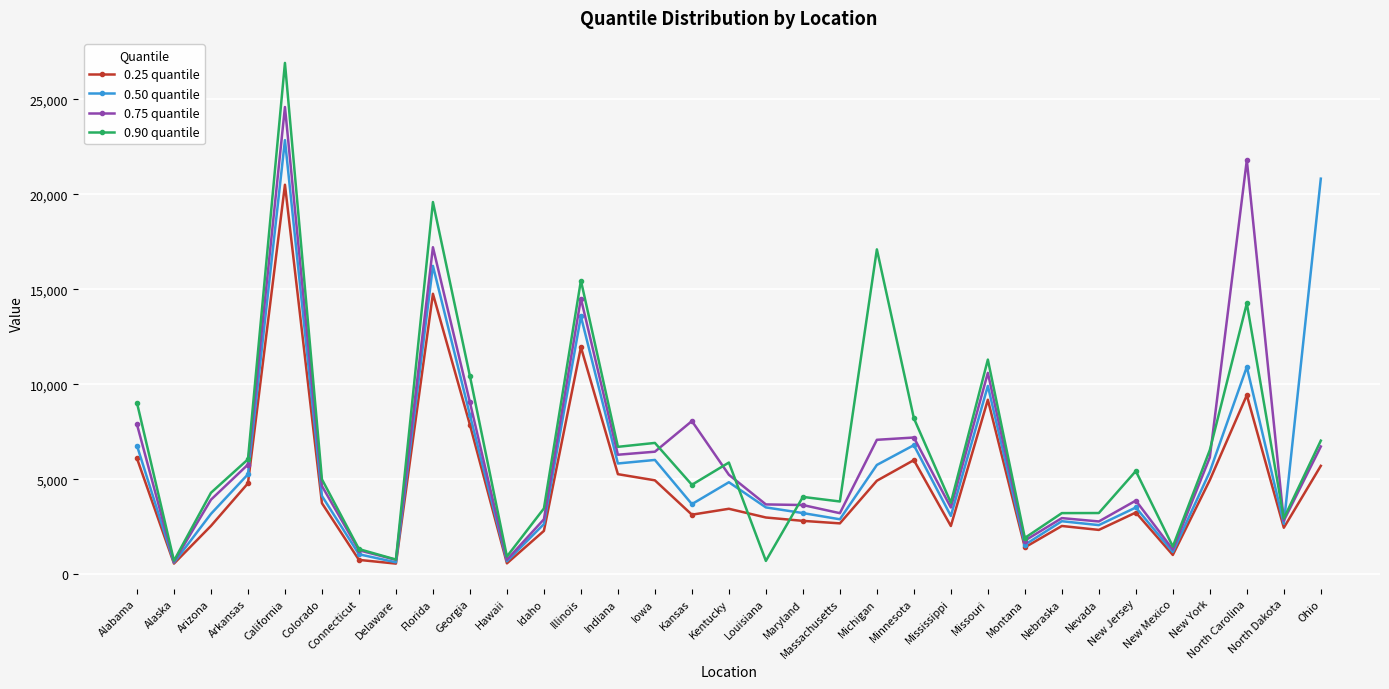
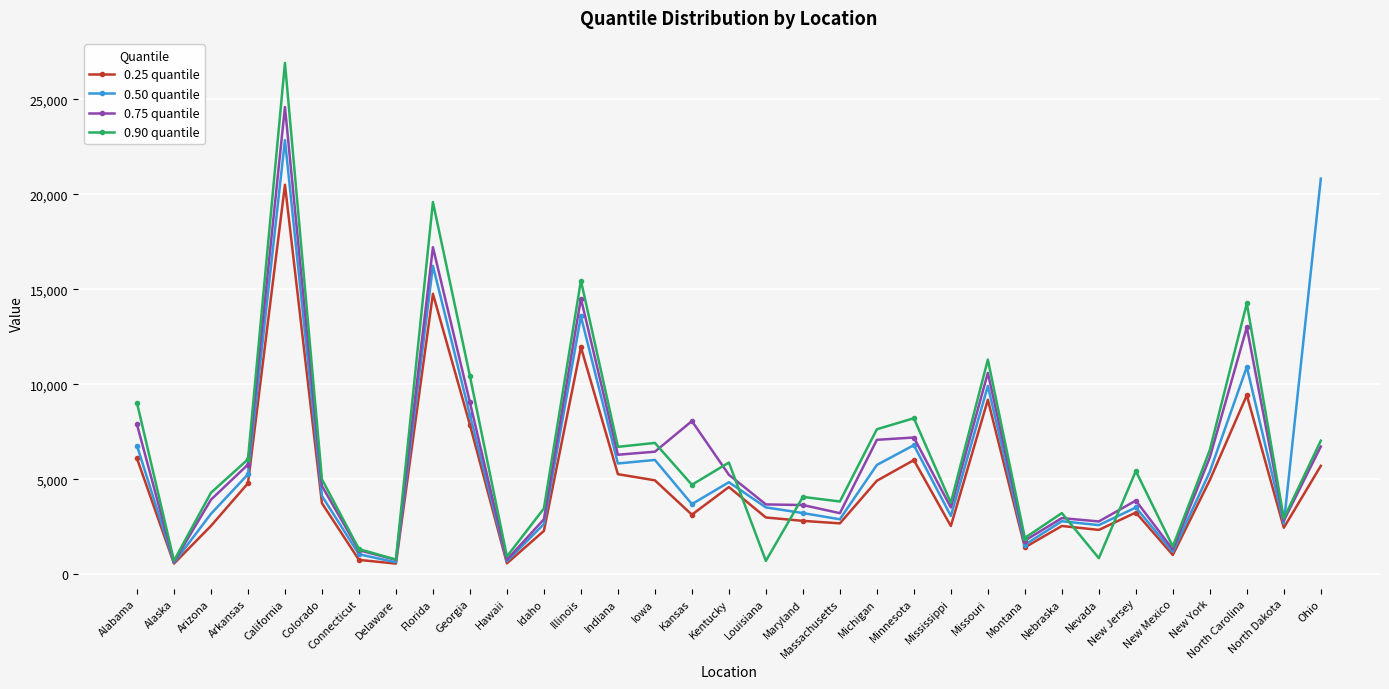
  {
    "0.25 quantile": {
      "Alabama": "6,100",
      "Arizona": "2,600",
      "Arkansas": "4,800",
      "California": "20,500",
      "Colorado": "3,700",
      "Connecticut": "800",
      "Florida": "14,800",
      "Georgia": "7,900",
      "Idaho": "2,300",
      "Illinois": "12,000",
      "Indiana": "5,300",
      "Iowa": "5,000",
      "Kansas": "3,100",
-     "Kentucky": "3,500",
+     "Kentucky": "4,600",
      "Louisiana": "3,000",
      "Maryland": "2,800",
      "Massachusetts": "2,700",
      "Michigan": "4,900",
      "Minnesota": "6,000",
      "Mississippi": "2,500",
      "Missouri": "9,200",
      "Montana": "1,400",
      "Nebraska": "2,500",
      "Nevada": "2,300",
      "New Jersey": "3,300",
      "New Mexico": "1,000",
      "New York": "5,000",
      "North Carolina": "9,400",
      "North Dakota": "2,500",
      "Ohio": "5,700"
    },
    "0.50 quantile": {
      "Alabama": "6,800",
      "Arizona": "3,200",
      "Arkansas": "5,300",
      "California": "22,900",
      "Colorado": "4,100",
      "Connecticut": "1,100",
      "Florida": "16,200",
      "Georgia": "8,400",
      "Idaho": "2,700",
      "Illinois": "13,600",
      "Indiana": "5,800",
      "Iowa": "6,000",
      "Kansas": "3,700",
      "Kentucky": "4,900",
      "Louisiana": "3,500",
      "Maryland": "3,200",
      "Massachusetts": "2,900",
      "Michigan": "5,800",
      "Minnesota": "6,800",
      "Mississippi": "3,100",
      "Missouri": "9,900",
      "Montana": "1,600",
      "Nebraska": "2,800",
      "Nevada": "2,600",
      "New Jersey": "3,500",
      "New York": "5,400",
      "North Carolina": "10,900",
      "North Dakota": "2,700",
      "Ohio": "20,800"
    },
    "0.75 quantile": {
      "Alabama": "7,900",
      "Arizona": "3,900",
      "Arkansas": "5,800",
      "California": "24,600",
      "Colorado": "4,700",
      "Florida": "17,200",
      "Georgia": "9,100",
      "Idaho": "2,900",
      "Illinois": "14,500",
      "Indiana": "6,300",
      "Iowa": "6,500",
      "Kansas": "8,100",
      "Kentucky": "5,200",
      "Louisiana": "3,700",
      "Maryland": "3,700",
      "Massachusetts": "3,200",
      "Michigan": "7,100",
      "Minnesota": "7,200",
      "Mississippi": "3,500",
      "Missouri": "10,600",
      "Montana": "1,800",
      "Nebraska": "3,000",
      "Nevada": "2,800",
      "New Jersey": "3,900",
      "New York": "6,200",
-     "North Carolina": "21,800",
+     "North Carolina": "13,000",
      "Ohio": "6,700"
    },
    "0.90 quantile": {
      "Alabama": "9,000",
      "Arizona": "4,300",
      "Arkansas": "6,100",
      "California": "26,900",
      "Colorado": "5,000",
      "Florida": "19,600",
      "Georgia": "10,400",
      "Hawaii": "900",
      "Idaho": "3,500",
      "Illinois": "15,500",
      "Indiana": "6,700",
      "Iowa": "6,900",
      "Kansas": "4,700",
      "Kentucky": "5,900",
      "Louisiana": "700",
      "Maryland": "4,100",
      "Massachusetts": "3,800",
-     "Michigan": "17,100",
+     "Michigan": "7,600",
      "Minnesota": "8,200",
      "Mississippi": "3,800",
      "Missouri": "11,300",
      "Montana": "1,900",
      "Nebraska": "3,200",
-     "Nevada": "3,200",
+     "Nevada": "900",
      "New Jersey": "5,400",
      "New Mexico": "1,500",
      "New York": "6,500",
      "North Carolina": "14,300",
      "Ohio": "7,000"
    }
  }
